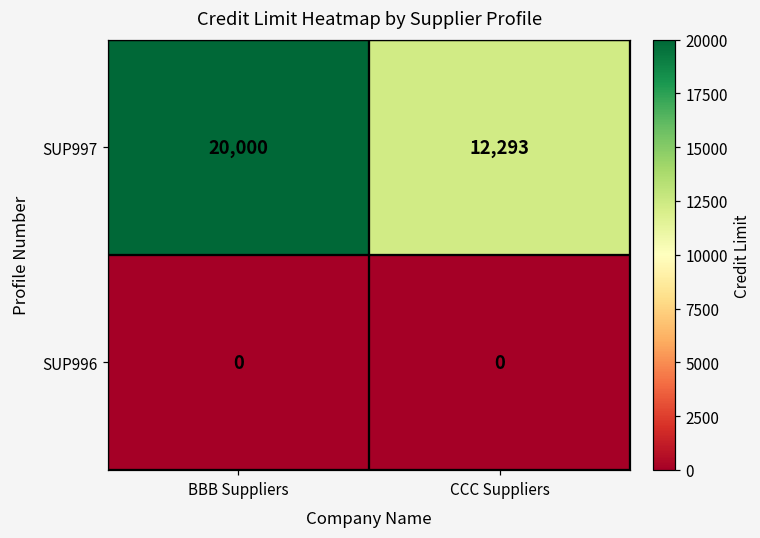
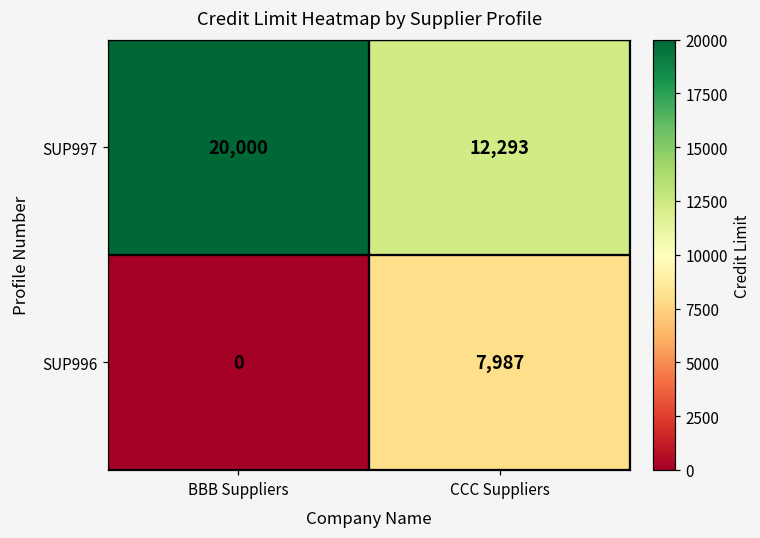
  {
    "SUP997": {
      "BBB Suppliers": "20,000",
      "CCC Suppliers": "12,293"
    },
    "SUP996": {
      "BBB Suppliers": "0",
-     "CCC Suppliers": "0"
+     "CCC Suppliers": "7,987"
    }
  }
